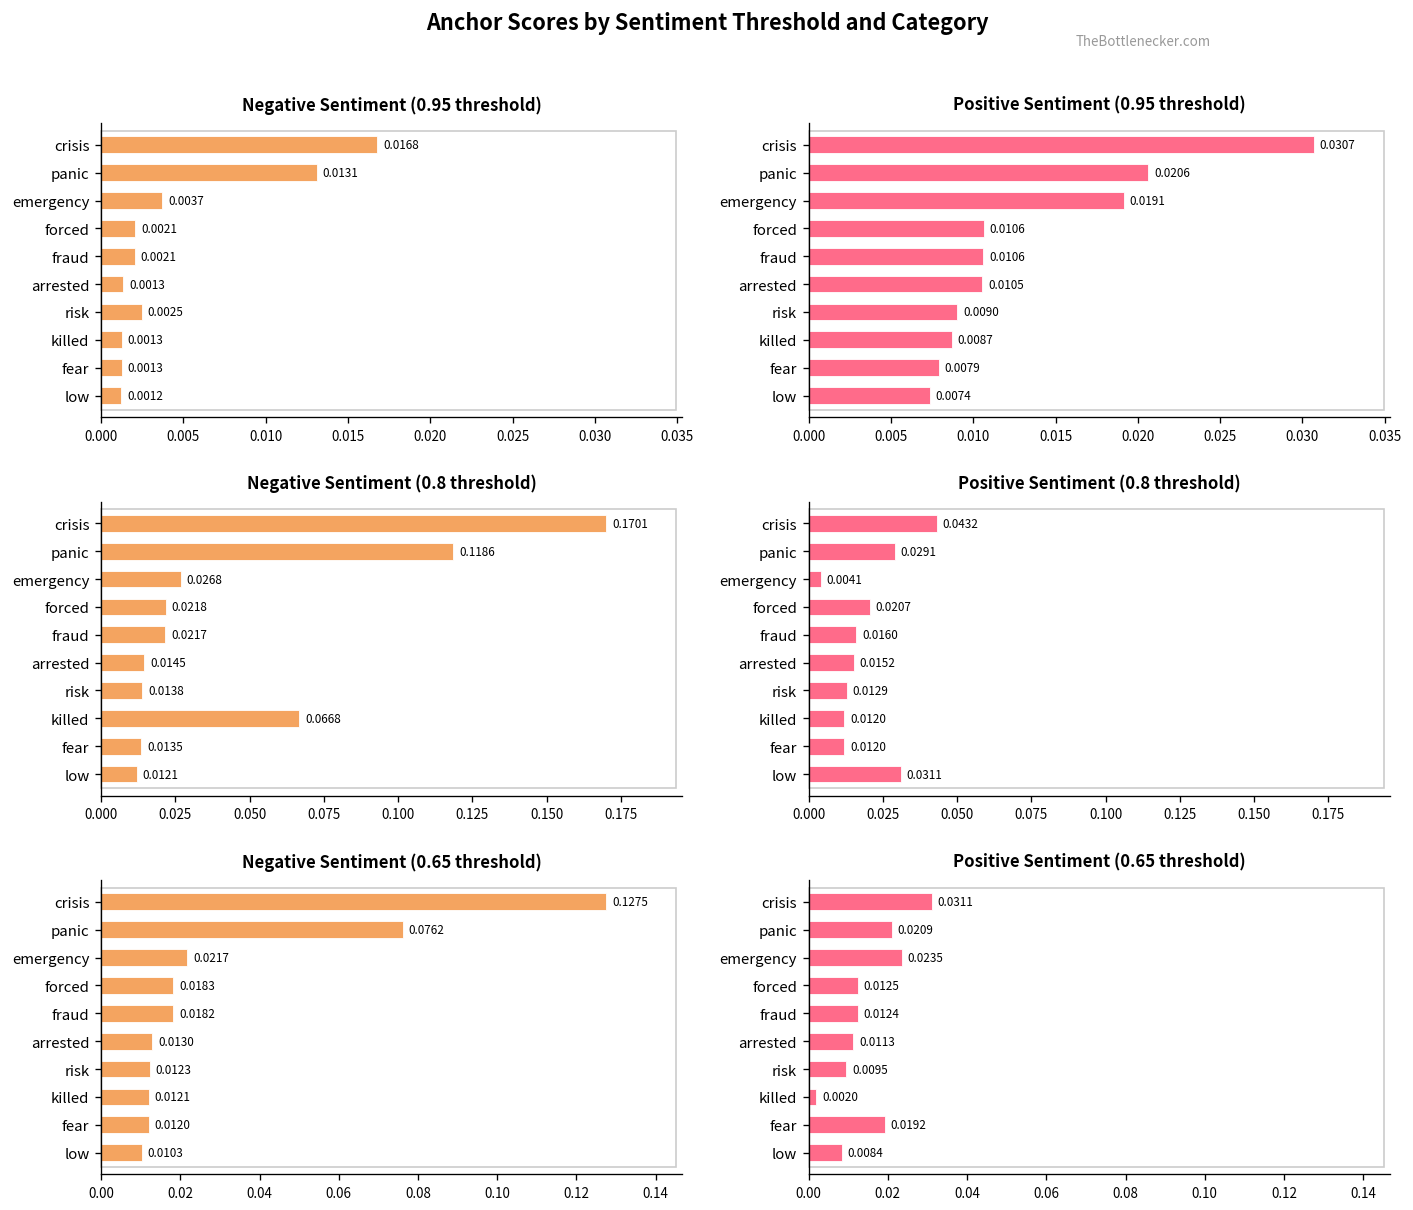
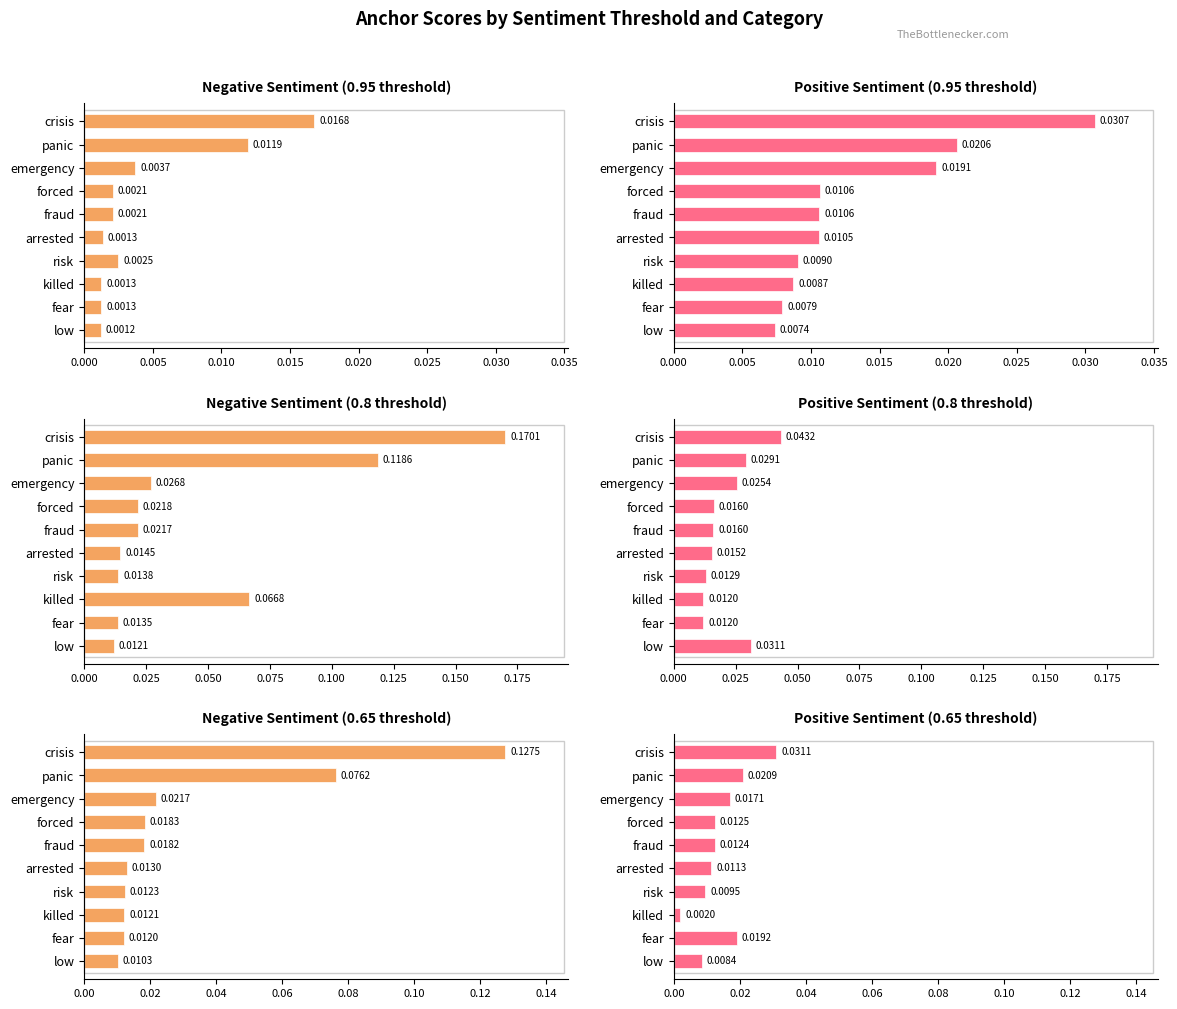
  {
    "Negative Sentiment (0.95 threshold)": {
      "crisis": 0.0168,
-     "panic": 0.0131,
+     "panic": 0.0119,
      "emergency": 0.0037,
      "forced": 0.0021,
      "fraud": 0.0021,
      "arrested": 0.0013,
      "risk": 0.0025,
      "killed": 0.0013,
      "fear": 0.0013,
      "low": 0.0012
    },
    "Positive Sentiment (0.95 threshold)": {
      "crisis": 0.0307,
      "panic": 0.0206,
      "emergency": 0.0191,
      "forced": 0.0106,
      "fraud": 0.0106,
      "arrested": 0.0105,
      "risk": 0.0090,
      "killed": 0.0087,
      "fear": 0.0079,
      "low": 0.0074
    },
    "Negative Sentiment (0.8 threshold)": {
      "crisis": 0.1701,
      "panic": 0.1186,
      "emergency": 0.0268,
      "forced": 0.0218,
      "fraud": 0.0217,
      "arrested": 0.0145,
      "risk": 0.0138,
      "killed": 0.0668,
      "fear": 0.0135,
      "low": 0.0121
    },
    "Positive Sentiment (0.8 threshold)": {
      "crisis": 0.0432,
      "panic": 0.0291,
-     "emergency": 0.0041,
-     "forced": 0.0207,
+     "emergency": 0.0254,
+     "forced": 0.0160,
      "fraud": 0.0160,
      "arrested": 0.0152,
      "risk": 0.0129,
      "killed": 0.0120,
      "fear": 0.0120,
      "low": 0.0311
    },
    "Negative Sentiment (0.65 threshold)": {
      "crisis": 0.1275,
      "panic": 0.0762,
      "emergency": 0.0217,
      "forced": 0.0183,
      "fraud": 0.0182,
      "arrested": 0.0130,
      "risk": 0.0123,
      "killed": 0.0121,
      "fear": 0.0120,
      "low": 0.0103
    },
    "Positive Sentiment (0.65 threshold)": {
      "crisis": 0.0311,
      "panic": 0.0209,
-     "emergency": 0.0235,
+     "emergency": 0.0171,
      "forced": 0.0125,
      "fraud": 0.0124,
      "arrested": 0.0113,
      "risk": 0.0095,
      "killed": 0.0020,
      "fear": 0.0192,
      "low": 0.0084
    }
  }
